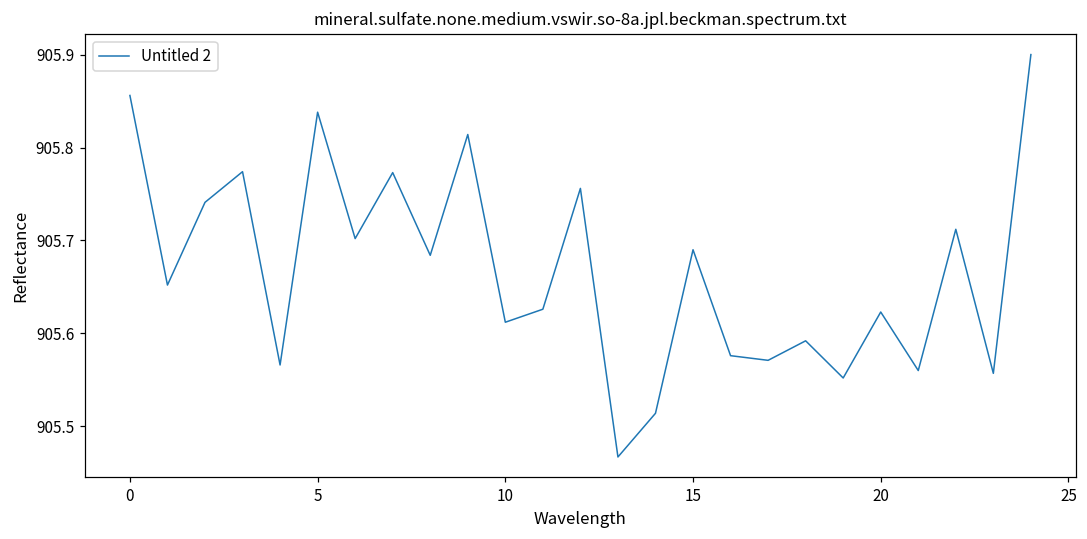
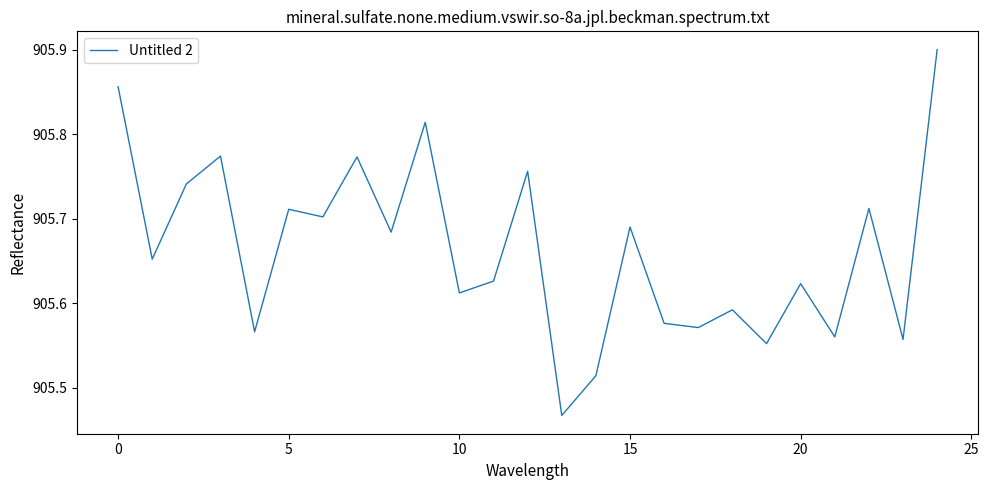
  {
    "0": 905.86,
-   "5": 905.84,
+   "5": 905.71,
    "10": 905.61,
    "15": 905.69,
    "20": 905.62
  }
